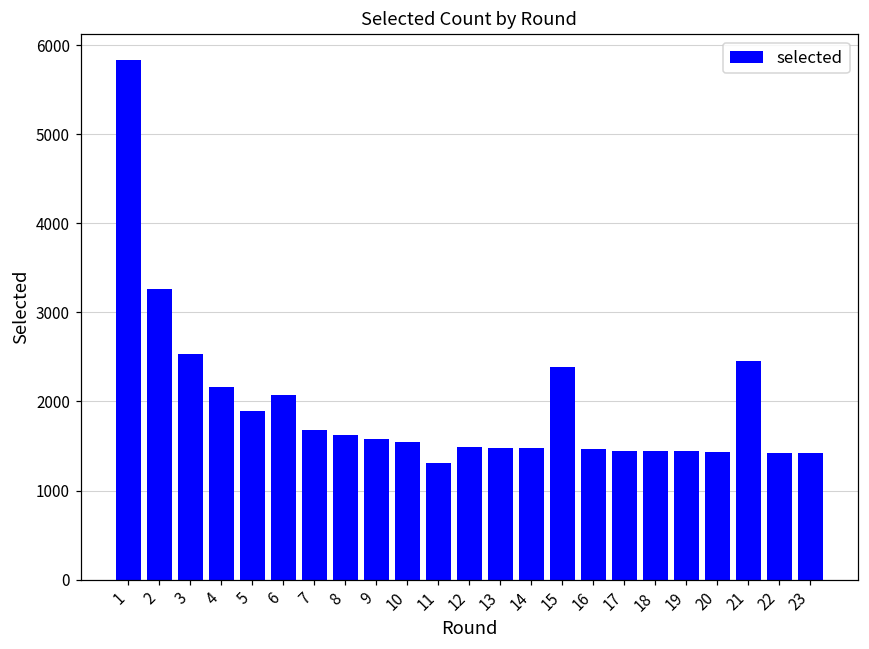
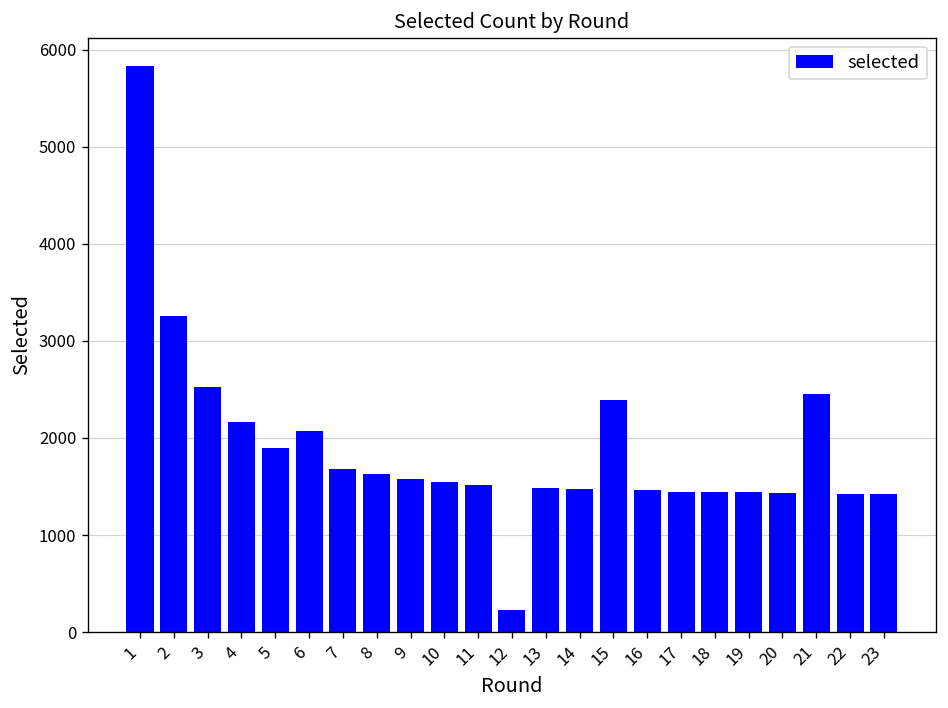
  {
    "1": 5800,
    "2": 3300,
    "3": 2500,
    "4": 2200,
    "5": 1900,
    "6": 2100,
    "7": 1700,
    "8": 1600,
    "9": 1600,
    "10": 1500,
-   "11": 1300,
-   "12": 1500,
+   "11": 1500,
+   "12": 200,
    "13": 1500,
    "14": 1500,
    "15": 2400,
    "16": 1500,
    "17": 1400,
    "18": 1400,
    "19": 1400,
    "20": 1400,
    "21": 2500,
    "22": 1400,
    "23": 1400
  }
